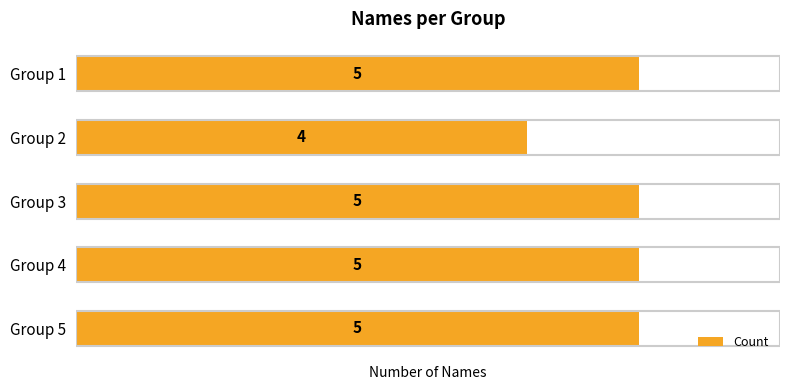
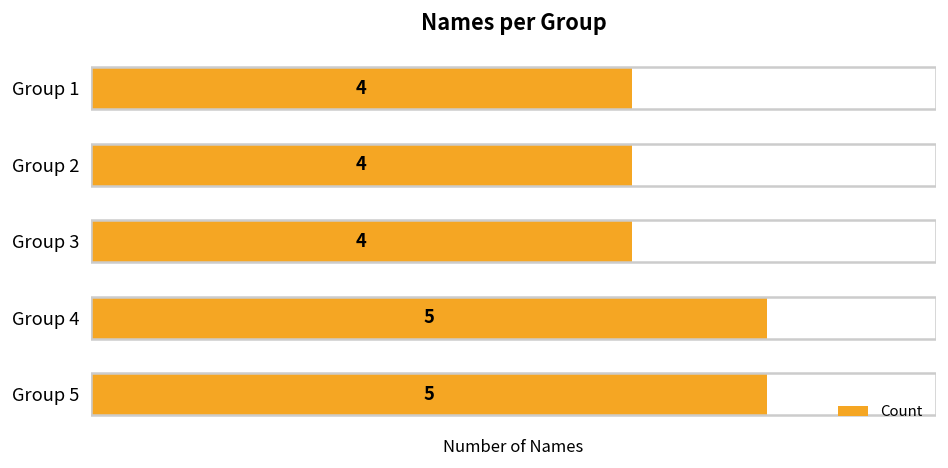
  {
-   "Group 1": 5,
+   "Group 1": 4,
    "Group 2": 4,
-   "Group 3": 5,
+   "Group 3": 4,
    "Group 4": 5,
    "Group 5": 5
  }
